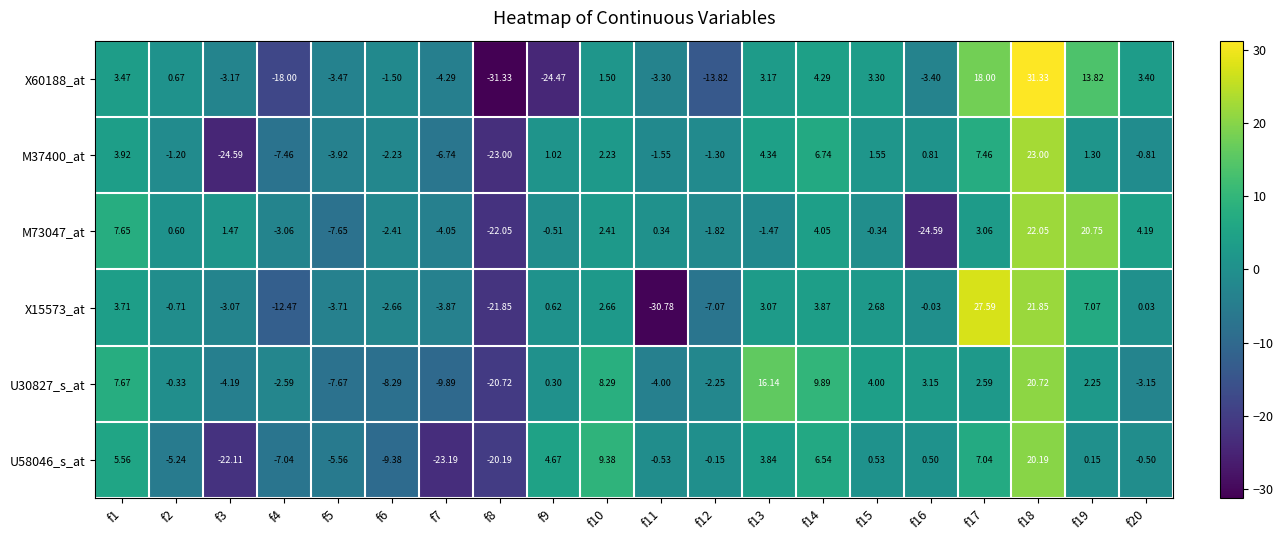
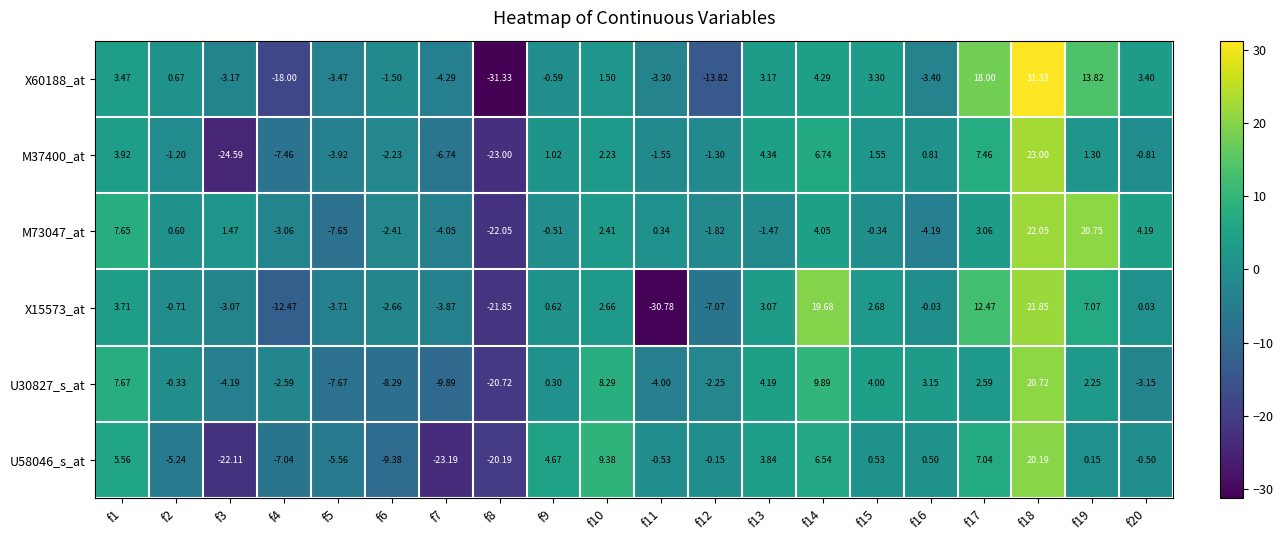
  {
    "X60188_at": {
      "f1": 3.47,
      "f2": 0.67,
      "f3": -3.17,
      "f4": -18.00,
      "f5": -3.47,
      "f6": -1.50,
      "f7": -4.29,
      "f8": -31.33,
-     "f9": -24.47,
+     "f9": -0.59,
      "f10": 1.50,
      "f11": -3.30,
      "f12": -13.82,
      "f13": 3.17,
      "f14": 4.29,
      "f15": 3.30,
      "f16": -3.40,
      "f17": 18.00,
      "f18": 31.33,
      "f19": 13.82,
      "f20": 3.40
    },
    "M37400_at": {
      "f1": 3.92,
      "f2": -1.20,
      "f3": -24.59,
      "f4": -7.46,
      "f5": -3.92,
      "f6": -2.23,
      "f7": -6.74,
      "f8": -23.00,
      "f9": 1.02,
      "f10": 2.23,
      "f11": -1.55,
      "f12": -1.30,
      "f13": 4.34,
      "f14": 6.74,
      "f15": 1.55,
      "f16": 0.81,
      "f17": 7.46,
      "f18": 23.00,
      "f19": 1.30,
      "f20": -0.81
    },
    "M73047_at": {
      "f1": 7.65,
      "f2": 0.60,
      "f3": 1.47,
      "f4": -3.06,
      "f5": -7.65,
      "f6": -2.41,
      "f7": -4.05,
      "f8": -22.05,
      "f9": -0.51,
      "f10": 2.41,
      "f11": 0.34,
      "f12": -1.82,
      "f13": -1.47,
      "f14": 4.05,
      "f15": -0.34,
-     "f16": -24.59,
+     "f16": -4.19,
      "f17": 3.06,
      "f18": 22.05,
      "f19": 20.75,
      "f20": 4.19
    },
    "X15573_at": {
      "f1": 3.71,
      "f2": -0.71,
      "f3": -3.07,
      "f4": -12.47,
      "f5": -3.71,
      "f6": -2.66,
      "f7": -3.87,
      "f8": -21.85,
      "f9": 0.62,
      "f10": 2.66,
      "f11": -30.78,
      "f12": -7.07,
      "f13": 3.07,
-     "f14": 3.87,
+     "f14": 19.68,
      "f15": 2.68,
      "f16": -0.03,
-     "f17": 27.59,
+     "f17": 12.47,
      "f18": 21.85,
      "f19": 7.07,
      "f20": 0.03
    },
    "U30827_s_at": {
      "f1": 7.67,
      "f2": -0.33,
      "f3": -4.19,
      "f4": -2.59,
      "f5": -7.67,
      "f6": -8.29,
      "f7": -9.89,
      "f8": -20.72,
      "f9": 0.30,
      "f10": 8.29,
      "f11": -4.00,
      "f12": -2.25,
-     "f13": 16.14,
+     "f13": 4.19,
      "f14": 9.89,
      "f15": 4.00,
      "f16": 3.15,
      "f17": 2.59,
      "f18": 20.72,
      "f19": 2.25,
      "f20": -3.15
    },
    "U58046_s_at": {
      "f1": 5.56,
      "f2": -5.24,
      "f3": -22.11,
      "f4": -7.04,
      "f5": -5.56,
      "f6": -9.38,
      "f7": -23.19,
      "f8": -20.19,
      "f9": 4.67,
      "f10": 9.38,
      "f11": -0.53,
      "f12": -0.15,
      "f13": 3.84,
      "f14": 6.54,
      "f15": 0.53,
      "f16": 0.50,
      "f17": 7.04,
      "f18": 20.19,
      "f19": 0.15,
      "f20": -0.50
    }
  }
